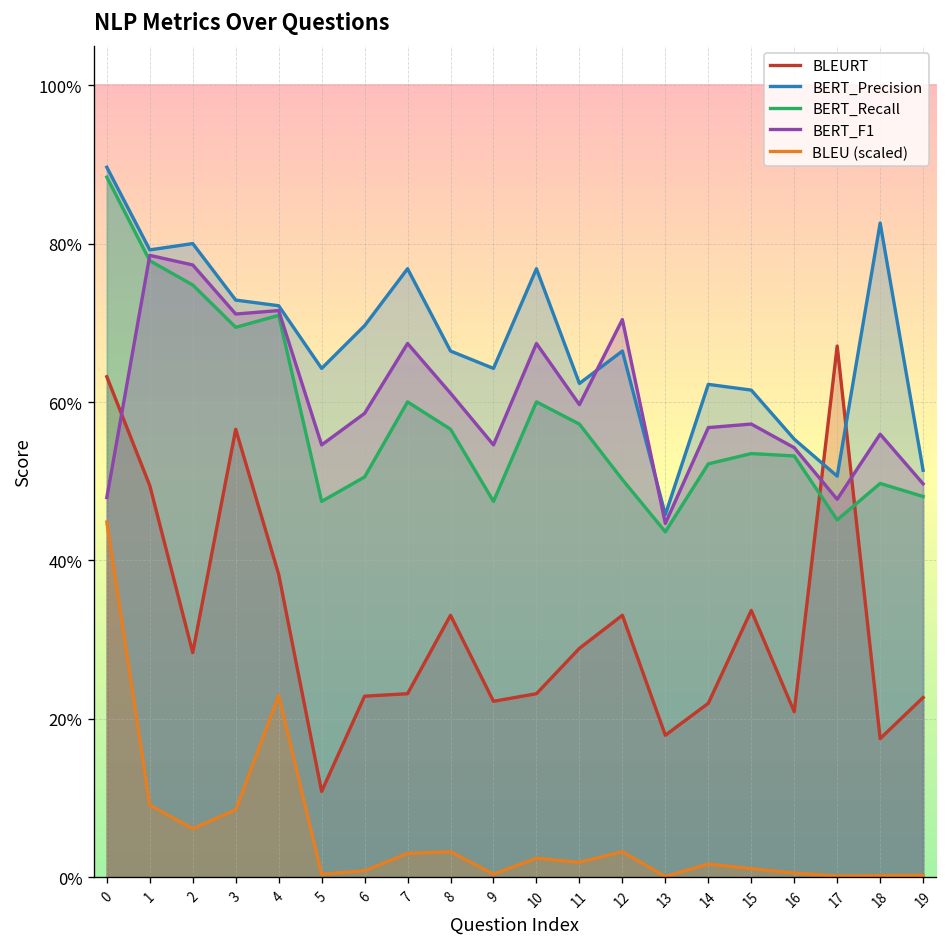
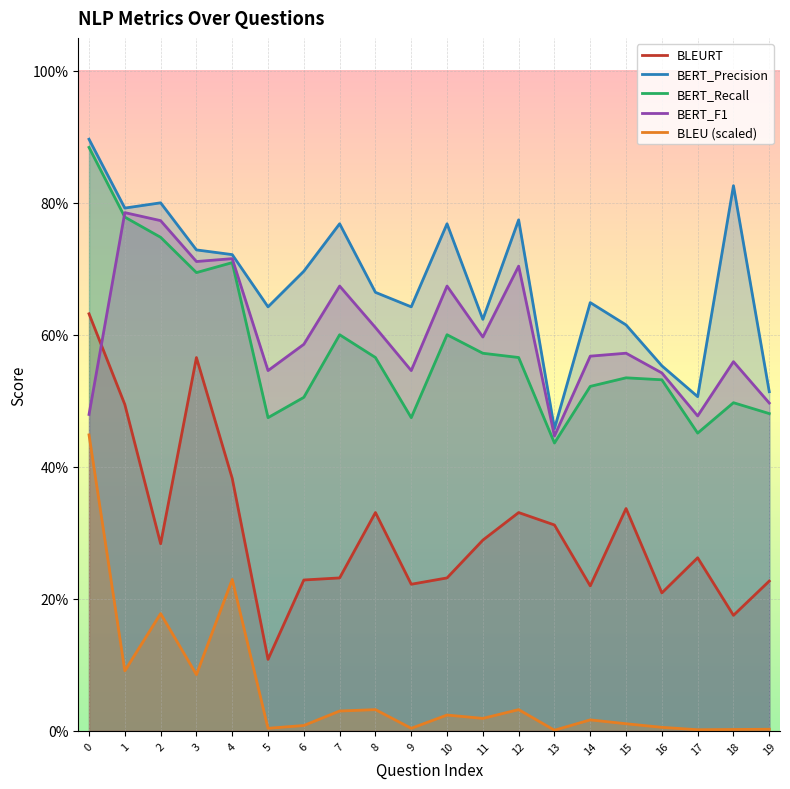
  {
    "BLEURT": {
      "0": "63%",
      "1": "49%",
      "2": "28%",
      "3": "57%",
      "4": "38%",
      "5": "11%",
      "6": "23%",
      "7": "23%",
      "8": "33%",
      "9": "22%",
      "10": "23%",
      "11": "29%",
      "12": "33%",
-     "13": "18%",
+     "13": "31%",
      "14": "22%",
      "15": "34%",
      "16": "21%",
-     "17": "67%",
+     "17": "26%",
      "18": "18%",
      "19": "23%"
    },
    "BERT_Precision": {
      "0": "90%",
      "1": "79%",
      "2": "80%",
      "3": "73%",
      "4": "72%",
      "5": "64%",
      "6": "70%",
      "7": "77%",
      "8": "66%",
      "9": "64%",
      "10": "77%",
      "11": "62%",
-     "12": "66%",
+     "12": "77%",
      "13": "46%",
-     "14": "62%",
+     "14": "65%",
      "15": "62%",
      "16": "55%",
      "17": "51%",
      "18": "83%",
      "19": "51%"
    },
    "BERT_Recall": {
      "0": "88%",
      "1": "78%",
      "2": "75%",
      "3": "69%",
      "4": "71%",
      "5": "47%",
      "6": "51%",
      "7": "60%",
      "8": "57%",
      "9": "47%",
      "10": "60%",
      "11": "57%",
-     "12": "50%",
+     "12": "57%",
      "13": "44%",
      "14": "52%",
      "15": "53%",
      "16": "53%",
      "17": "45%",
      "18": "50%",
      "19": "48%"
    },
    "BERT_F1": {
      "0": "48%",
      "1": "79%",
      "2": "77%",
      "3": "71%",
      "4": "72%",
      "5": "55%",
      "6": "59%",
      "7": "67%",
      "8": "61%",
      "9": "55%",
      "10": "67%",
      "11": "60%",
      "12": "70%",
      "13": "45%",
      "14": "57%",
      "15": "57%",
      "16": "54%",
      "17": "48%",
      "18": "56%",
      "19": "50%"
    },
    "BLEU (scaled)": {
      "0": "45%",
      "1": "9%",
-     "2": "6%",
+     "2": "18%",
      "3": "9%",
      "4": "23%",
      "5": "0%",
      "6": "1%",
      "7": "3%",
      "8": "3%",
      "9": "0%",
      "10": "2%",
      "11": "2%",
      "12": "3%",
      "13": "0%",
      "14": "2%",
      "15": "1%",
      "16": "1%",
      "17": "0%",
      "18": "0%",
      "19": "0%"
    }
  }
